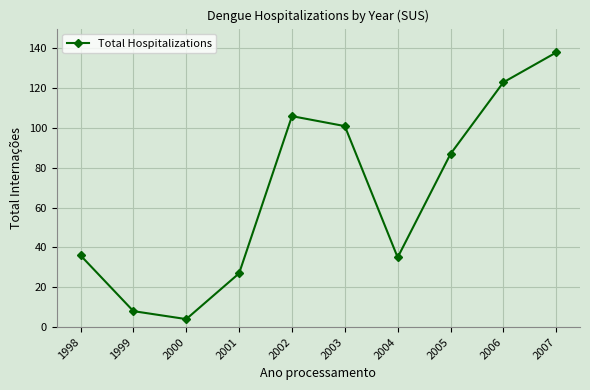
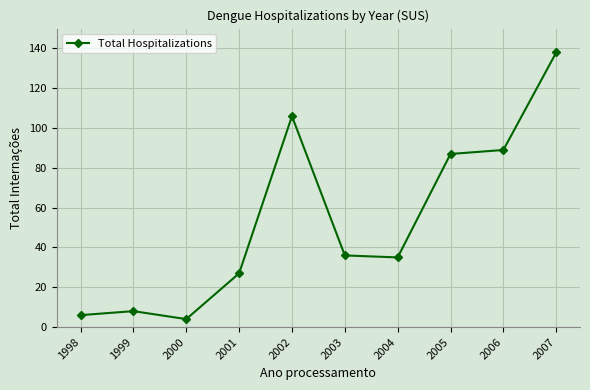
  {
-   "1998": 36,
+   "1998": 6,
    "1999": 8,
    "2000": 4,
    "2001": 27,
    "2002": 106,
-   "2003": 101,
+   "2003": 36,
    "2004": 35,
    "2005": 87,
-   "2006": 123,
+   "2006": 89,
    "2007": 138
  }
